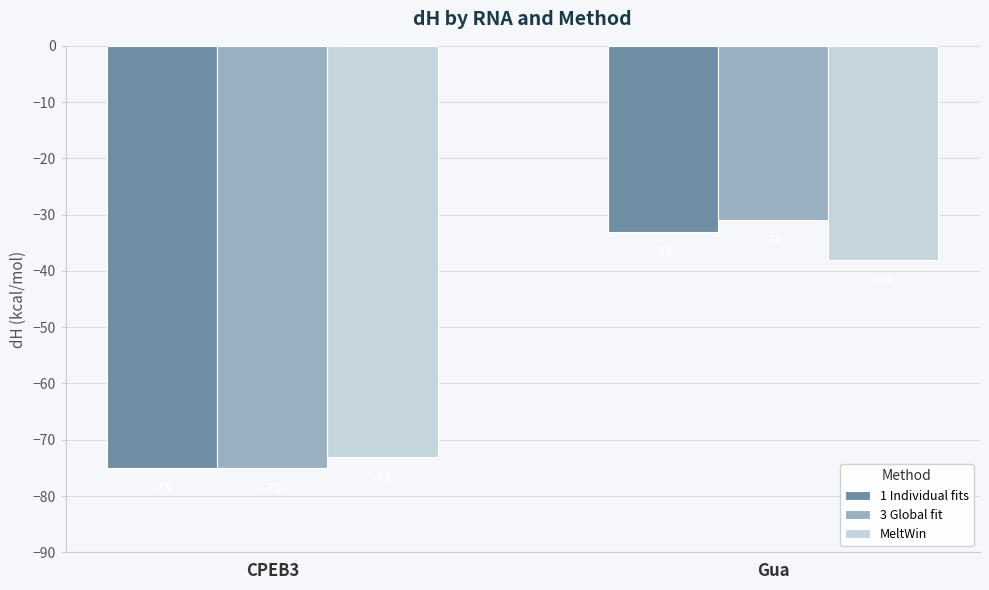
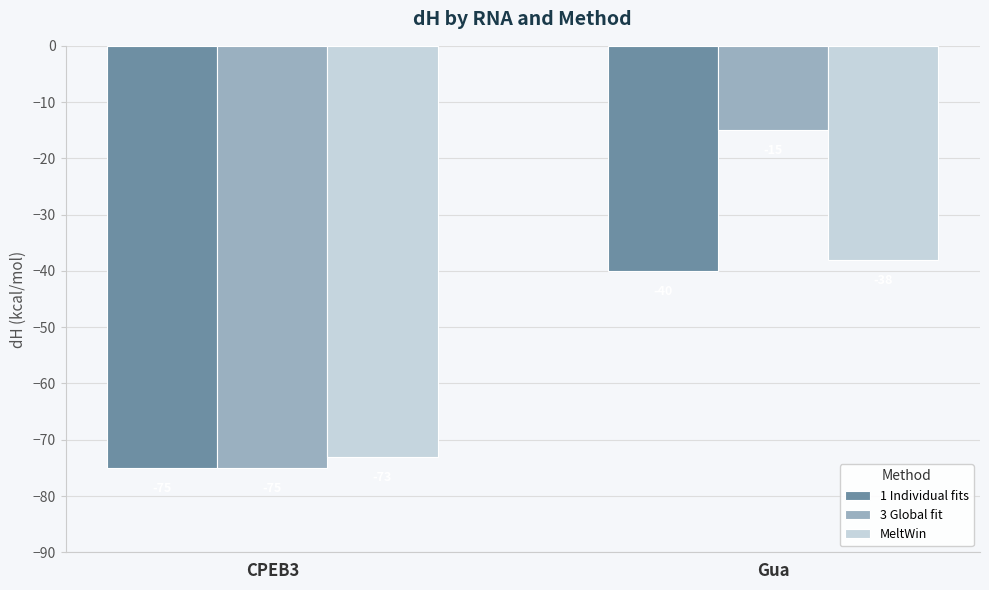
  {
    "1 Individual fits": {
      "CPEB3": -75,
-     "Gua": -33
+     "Gua": -40
    },
    "3 Global fit": {
      "CPEB3": -75,
-     "Gua": -31
+     "Gua": -15
    },
    "MeltWin": {
      "CPEB3": -73,
      "Gua": -38
    }
  }
